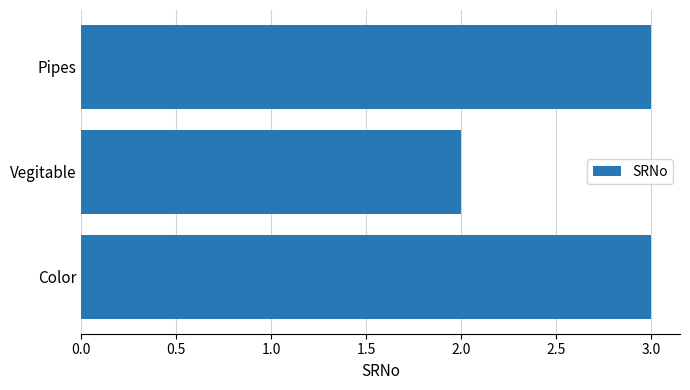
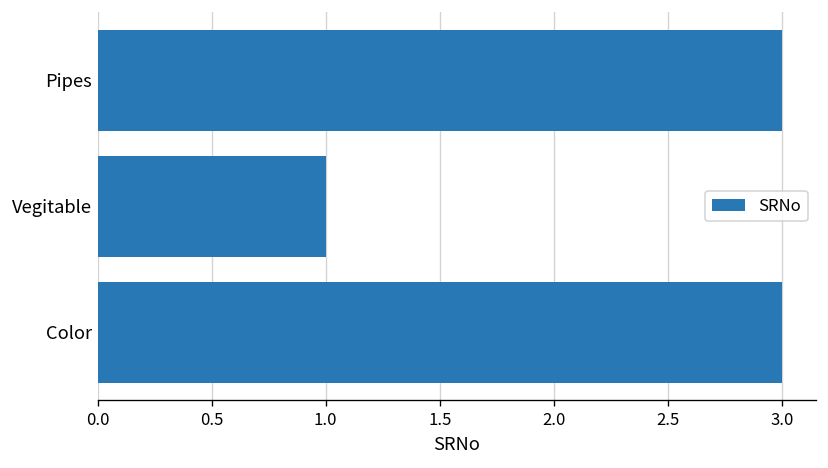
  {
    "Pipes": 3,
-   "Vegitable": 2,
+   "Vegitable": 1,
    "Color": 3
  }
